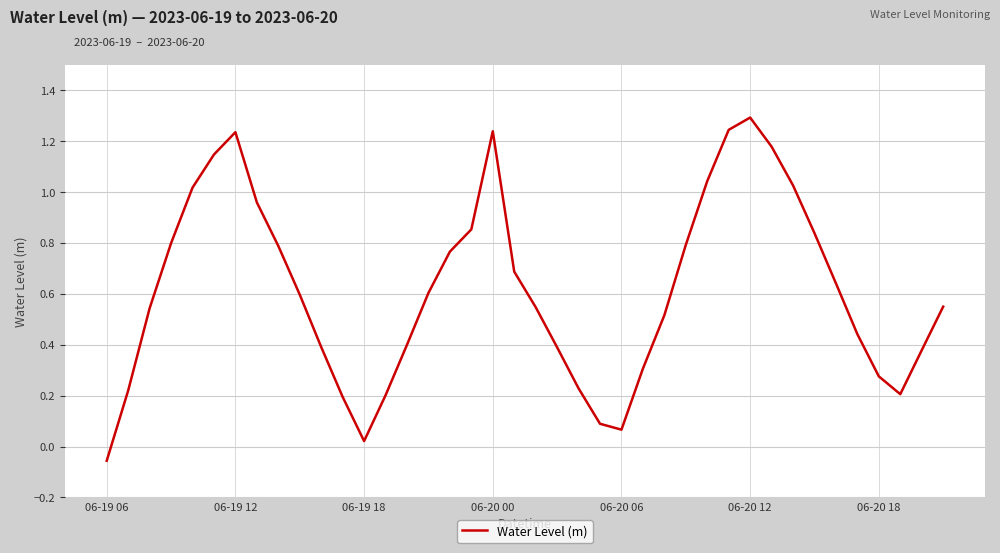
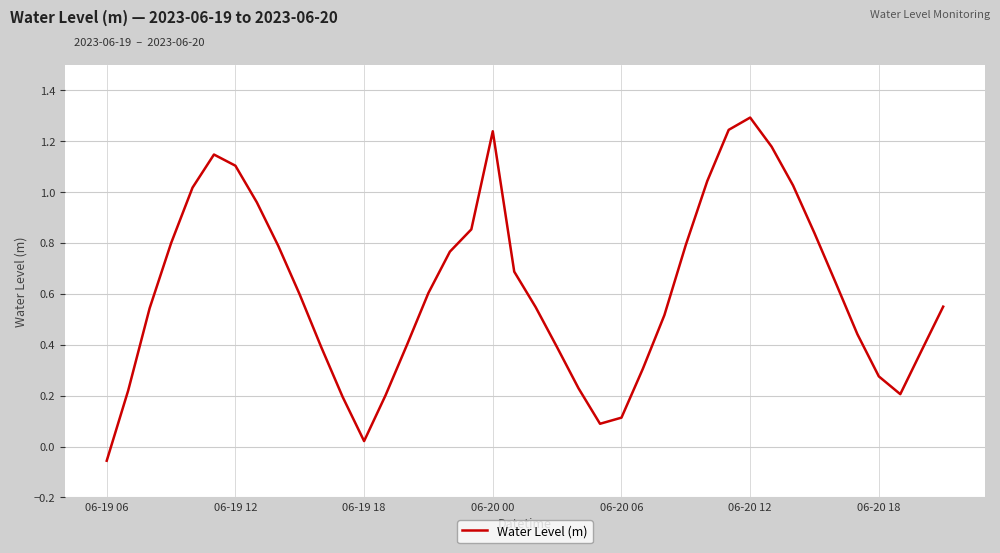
  {
    "06-19 06": -0.06,
-   "06-19 12": 1.24,
+   "06-19 12": 1.10,
    "06-19 18": 0.02,
    "06-20 00": 1.24,
-   "06-20 06": 0.07,
+   "06-20 06": 0.11,
    "06-20 12": 1.29,
    "06-20 18": 0.28
  }
